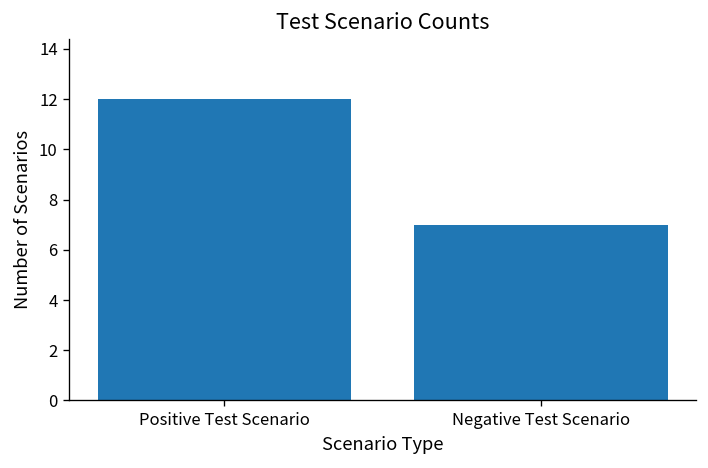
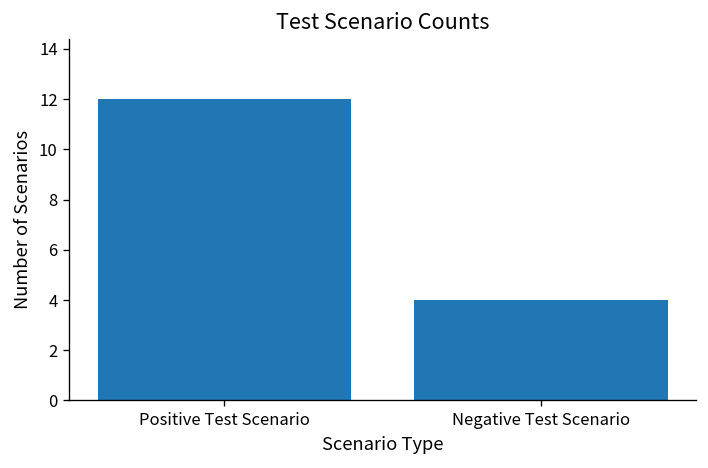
  {
    "Positive Test Scenario": 12,
-   "Negative Test Scenario": 7
+   "Negative Test Scenario": 4
  }
